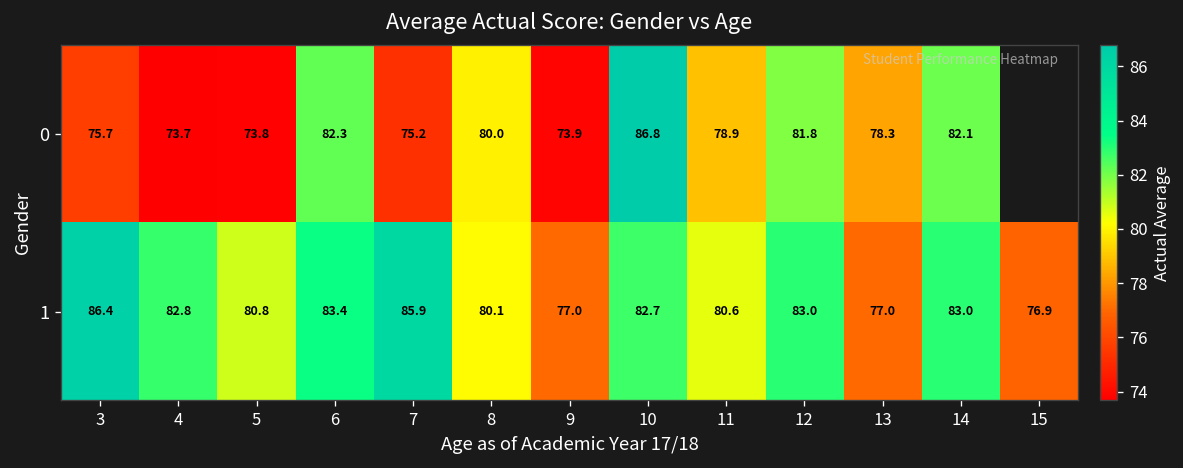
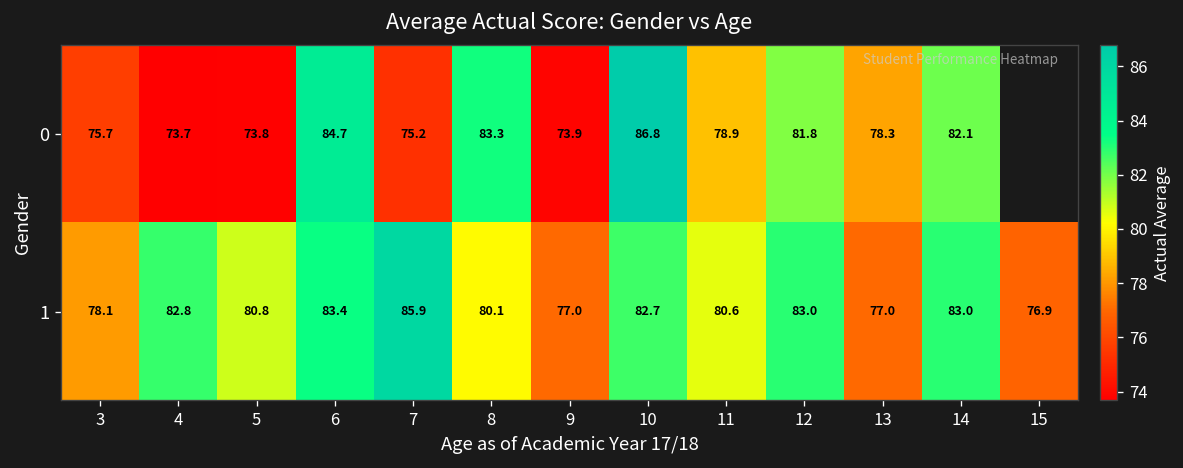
  {
    "0": {
      "3": 75.7,
      "4": 73.7,
      "5": 73.8,
-     "6": 82.3,
+     "6": 84.7,
      "7": 75.2,
-     "8": 80.0,
+     "8": 83.3,
      "9": 73.9,
      "10": 86.8,
      "11": 78.9,
      "12": 81.8,
      "13": 78.3
    },
    "1": {
-     "3": 86.4,
+     "3": 78.1,
      "4": 82.8,
      "5": 80.8,
      "6": 83.4,
      "7": 85.9,
      "8": 80.1,
      "9": 77.0,
      "10": 82.7,
      "11": 80.6,
      "12": 83.0,
      "13": 77.0,
      "14": 83.0,
      "15": 76.9
    }
  }
